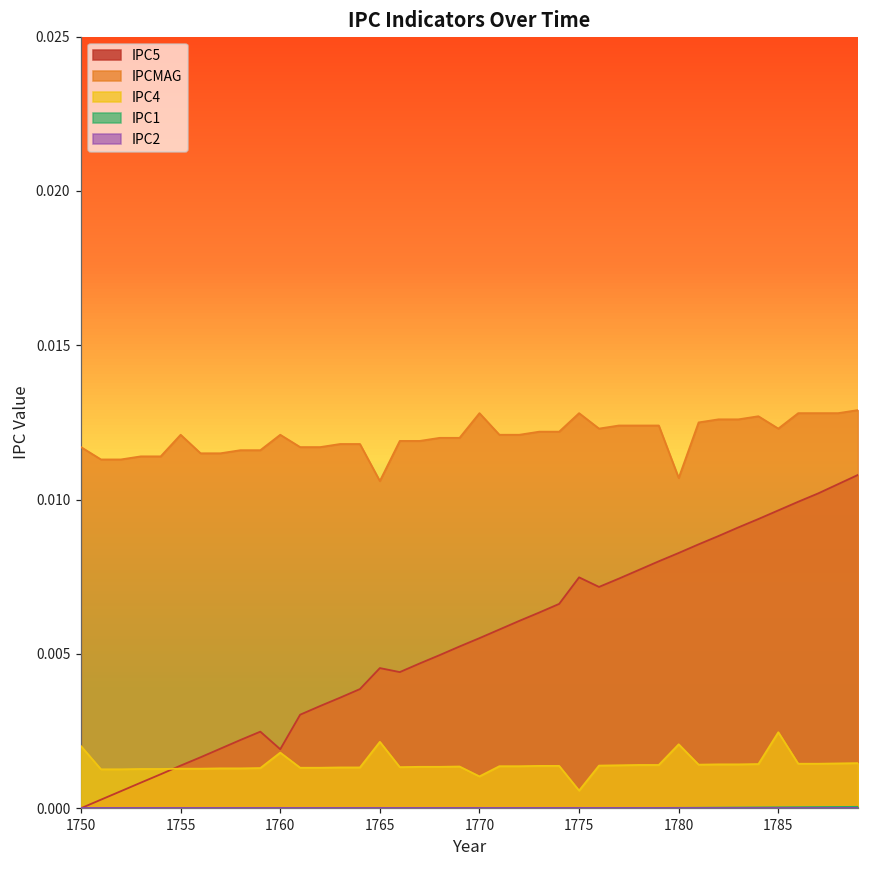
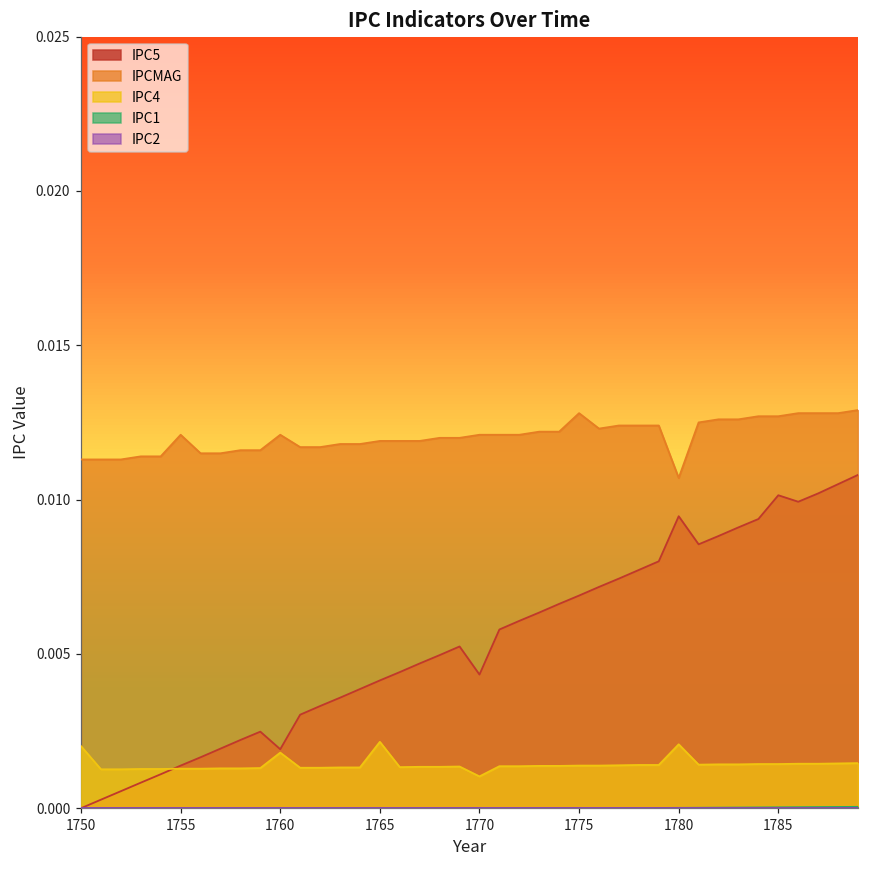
  {
    "IPC5": {
      "1755": 0.0014,
      "1760": 0.0019,
-     "1765": 0.0045,
-     "1770": 0.0055,
-     "1775": 0.0075,
-     "1780": 0.0083,
-     "1785": 0.0097
+     "1765": 0.0041,
+     "1770": 0.0043,
+     "1775": 0.0069,
+     "1780": 0.0095,
+     "1785": 0.0101
    },
    "IPCMAG": {
-     "1750": 0.0117,
+     "1750": 0.0113,
      "1755": 0.0121,
      "1760": 0.0121,
-     "1765": 0.0106,
-     "1770": 0.0128,
+     "1765": 0.0119,
+     "1770": 0.0121,
      "1775": 0.0128,
      "1780": 0.0107,
-     "1785": 0.0123
+     "1785": 0.0127
    },
    "IPC4": {
      "1750": 0.0020,
      "1755": 0.0013,
      "1760": 0.0018,
      "1765": 0.0022,
      "1770": 0.0010,
-     "1775": 0.0006,
+     "1775": 0.0014,
      "1780": 0.0021,
-     "1785": 0.0025
+     "1785": 0.0014
    }
  }
